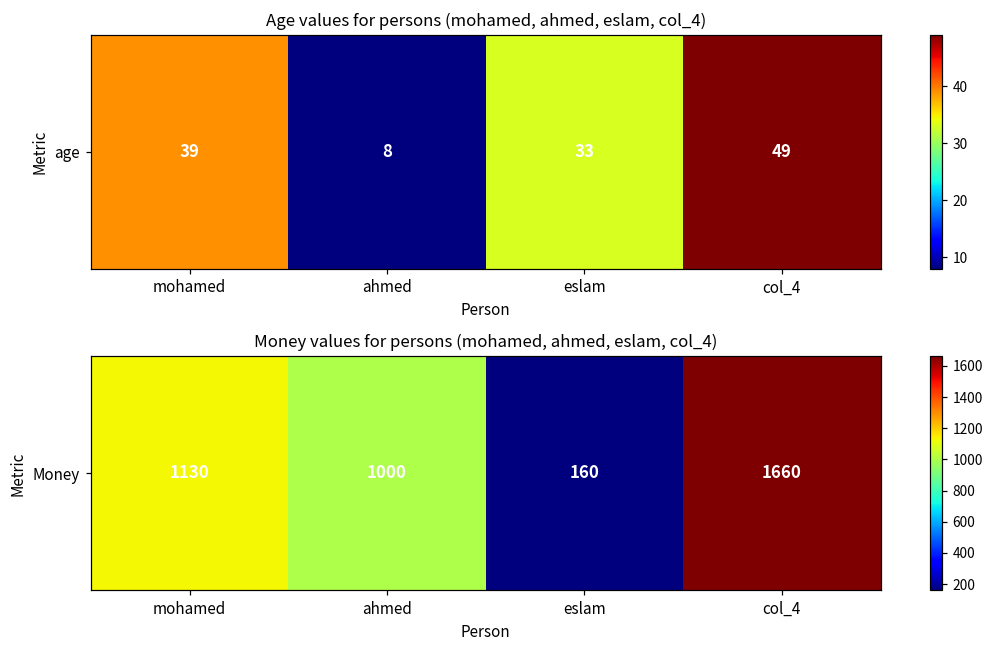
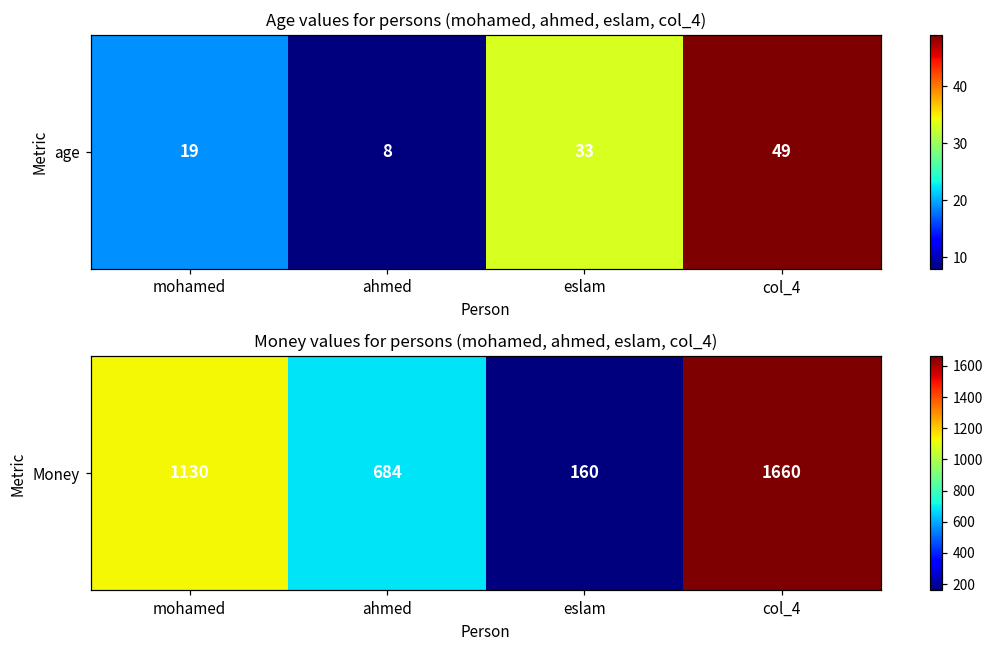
  {
    "Age values for persons (mohamed, ahmed, eslam, col_4)": {
      "age": {
-       "mohamed": 39,
+       "mohamed": 19,
        "ahmed": 8,
        "eslam": 33,
        "col_4": 49
      }
    },
    "Money values for persons (mohamed, ahmed, eslam, col_4)": {
      "Money": {
        "mohamed": 1130,
-       "ahmed": 1000,
+       "ahmed": 684,
        "eslam": 160,
        "col_4": 1660
      }
    }
  }
